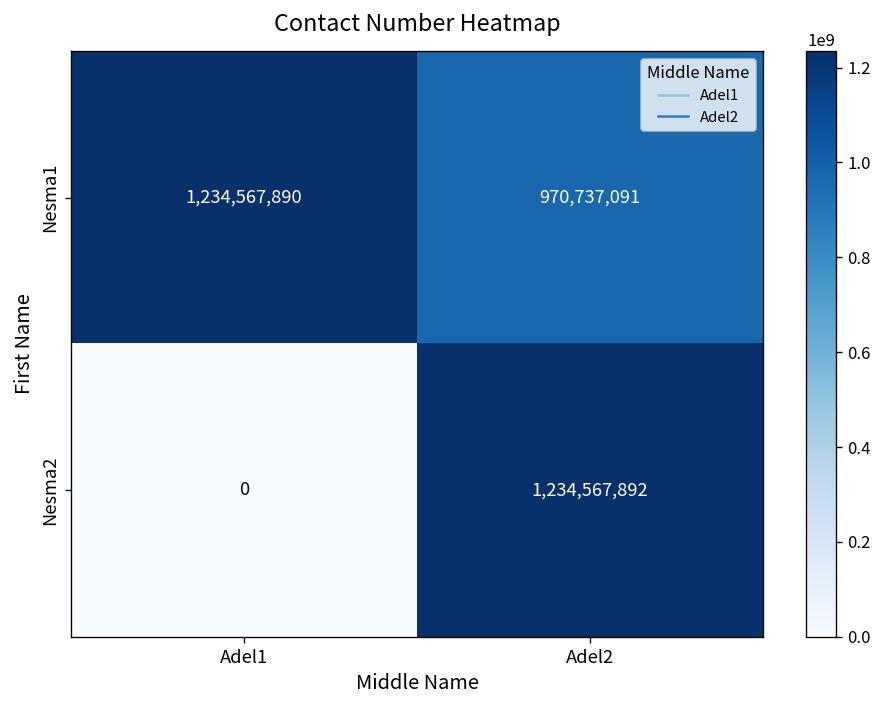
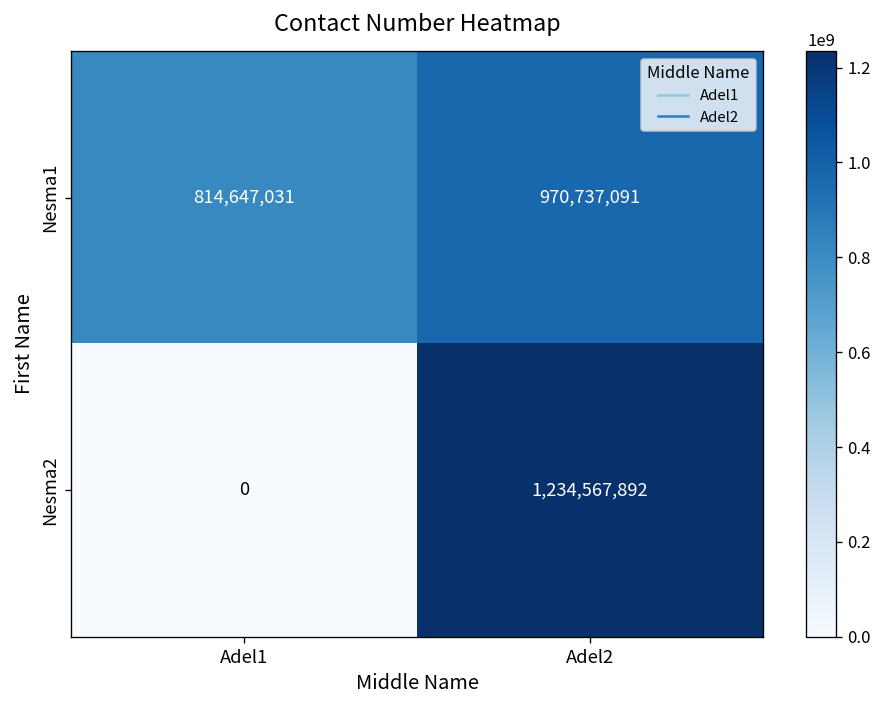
  {
    "Nesma1": {
-     "Adel1": "1,234,567,890",
+     "Adel1": "814,647,031",
      "Adel2": "970,737,091"
    },
    "Nesma2": {
      "Adel1": "0",
      "Adel2": "1,234,567,892"
    }
  }
